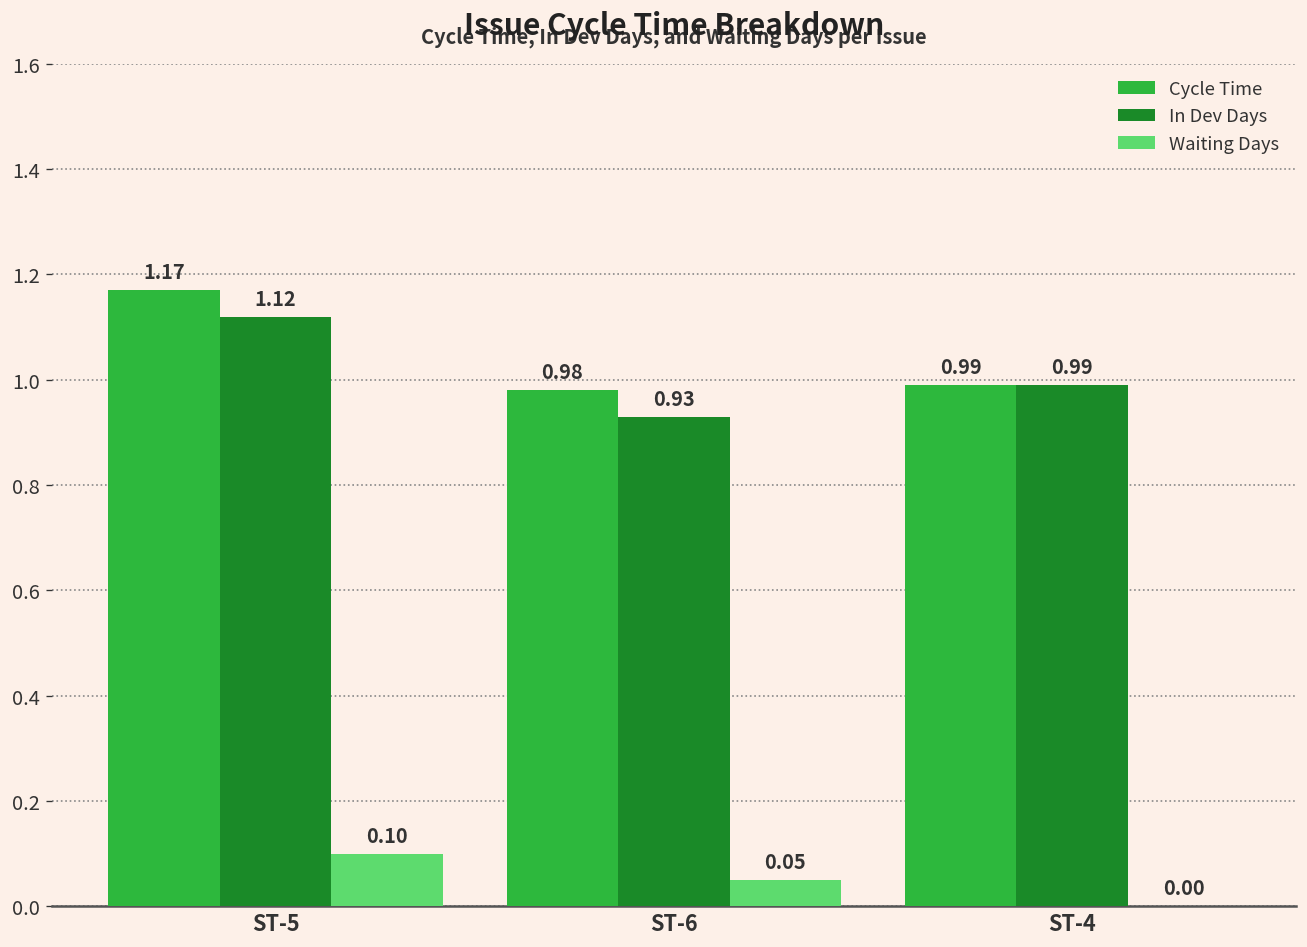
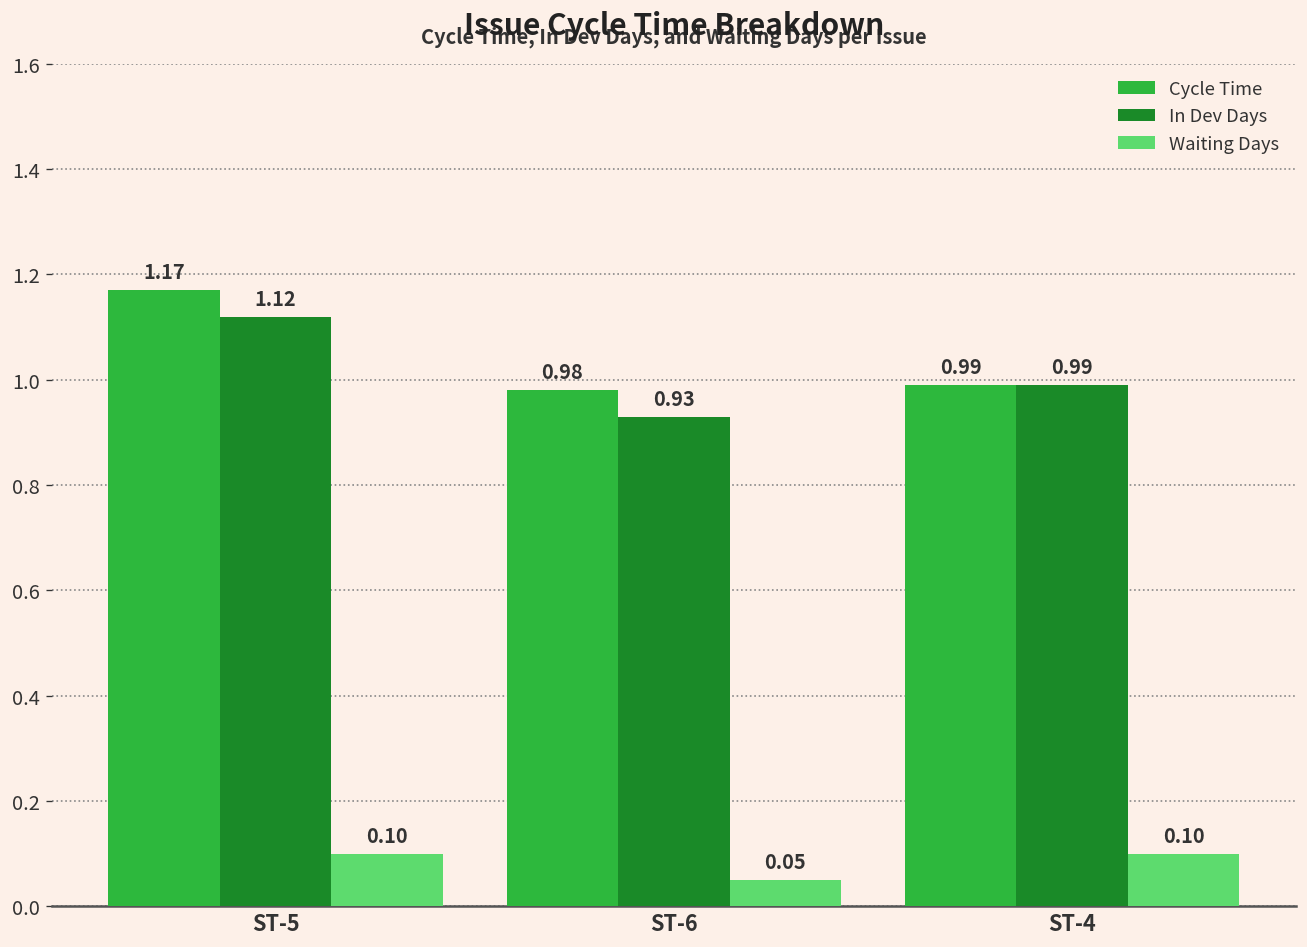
  {
    "Waiting Days": {
      "ST-5": 0.10,
      "ST-6": 0.05,
-     "ST-4": 0.00
+     "ST-4": 0.10
    }
  }
